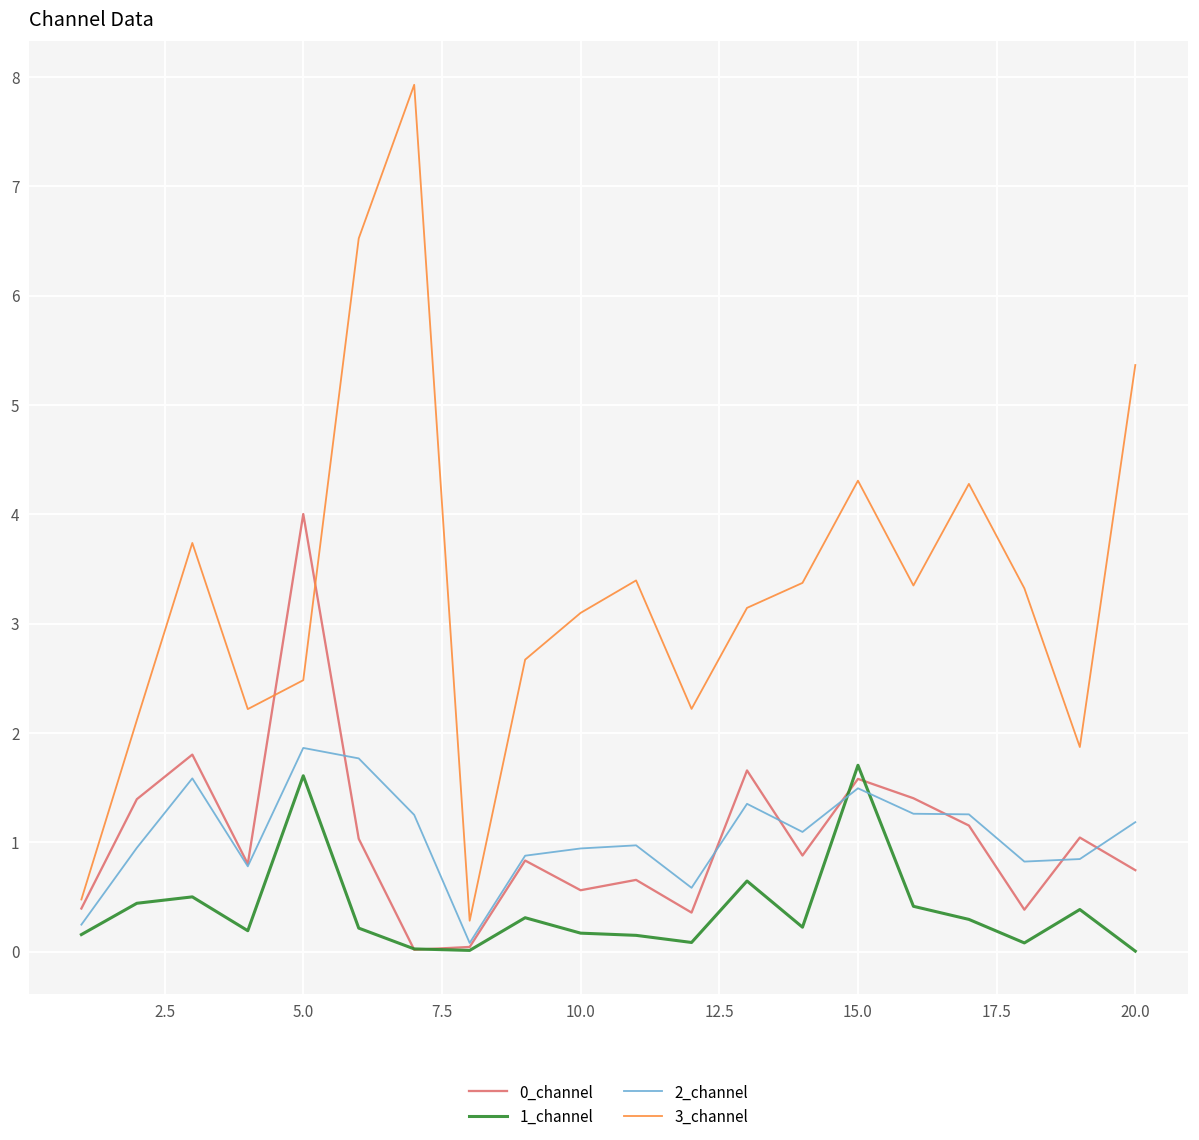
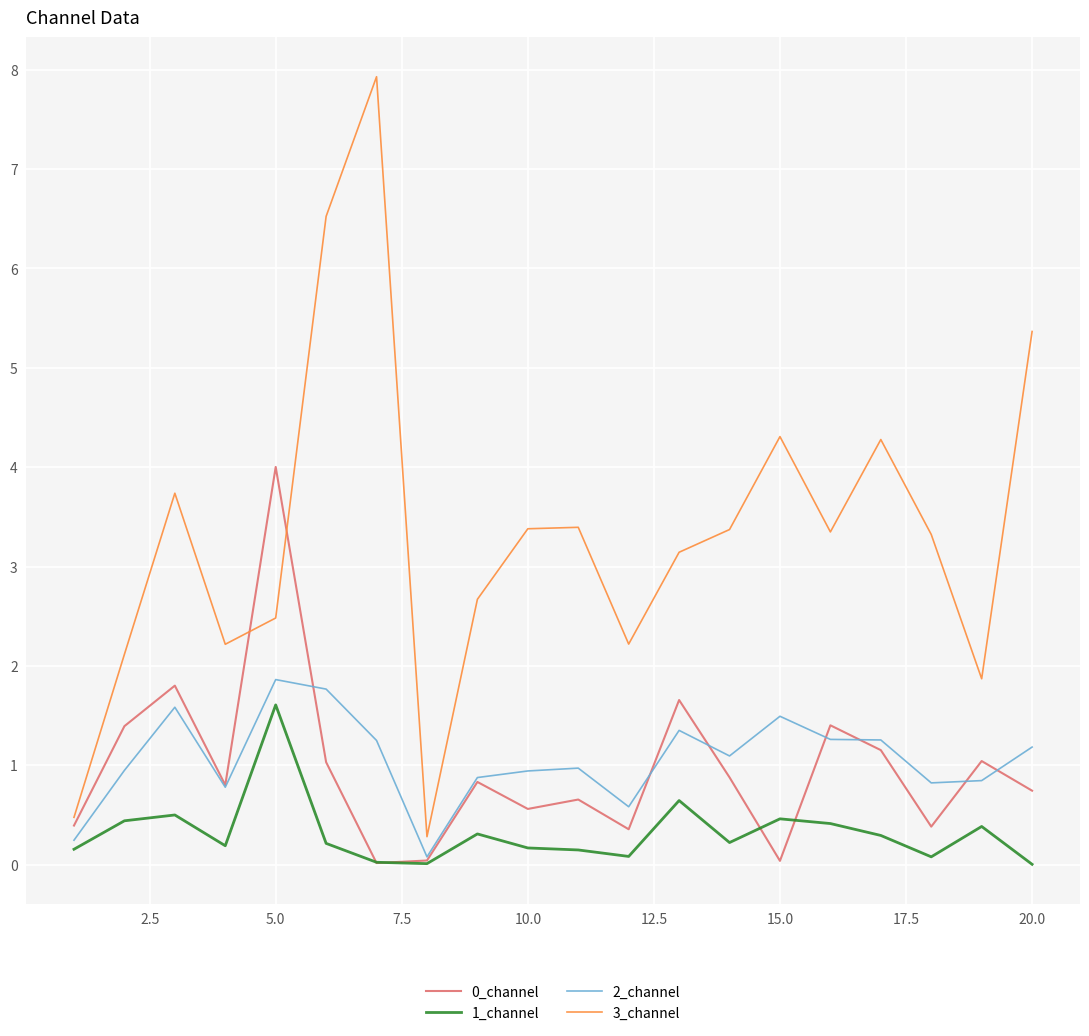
  {
    "0_channel": {
      "5.0": 4.0,
      "10.0": 0.6,
-     "15.0": 1.6,
+     "15.0": 0.0,
      "20.0": 0.7
    },
    "1_channel": {
      "5.0": 1.6,
      "10.0": 0.2,
-     "15.0": 1.7,
+     "15.0": 0.5,
      "20.0": 0.0
    },
    "2_channel": {
      "5.0": 1.9,
      "10.0": 0.9,
      "15.0": 1.5,
      "20.0": 1.2
    },
    "3_channel": {
      "5.0": 2.5,
-     "10.0": 3.1,
+     "10.0": 3.4,
      "15.0": 4.3,
      "20.0": 5.4
    }
  }
